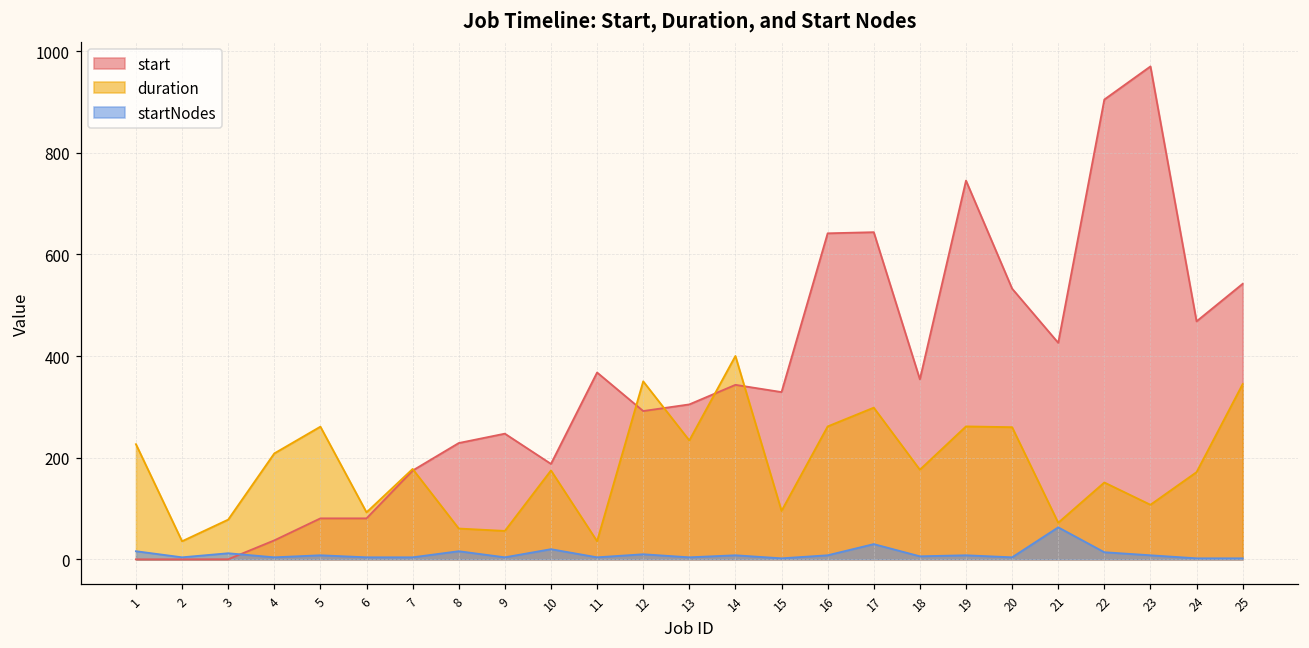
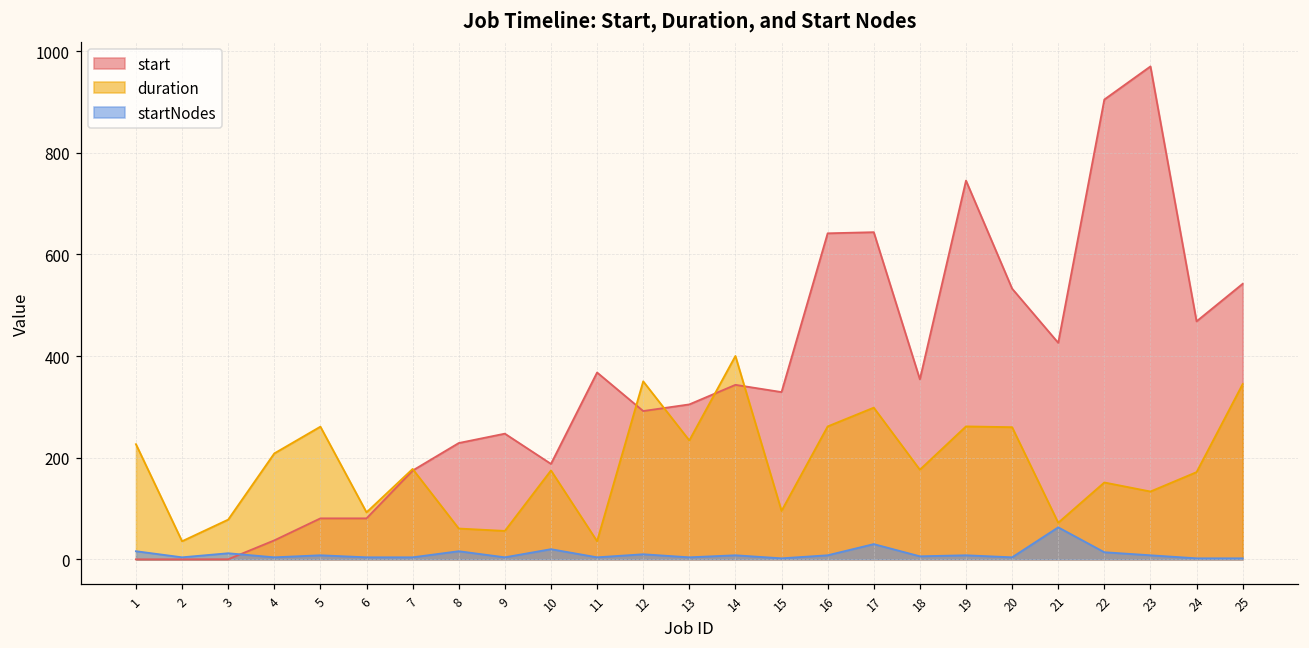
  {
    "start": {
      "1": 0,
      "3": 0,
      "4": 40,
      "5": 80,
      "6": 80,
      "8": 230,
      "9": 250,
      "10": 190,
      "11": 370,
      "12": 290,
      "13": 300,
      "14": 340,
      "15": 330,
      "16": 640,
      "17": 640,
      "18": 350,
      "19": 750,
      "20": 530,
      "21": 430,
      "22": 900,
      "23": 970,
      "24": 470,
      "25": 540
    },
    "duration": {
      "1": 230,
      "2": 40,
      "3": 80,
      "4": 210,
      "5": 260,
      "6": 90,
      "8": 60,
      "9": 60,
      "10": 170,
      "11": 40,
      "12": 350,
      "13": 230,
      "14": 400,
      "15": 100,
      "16": 260,
      "17": 300,
      "18": 180,
      "19": 260,
      "20": 260,
      "21": 70,
      "22": 150,
-     "23": 110,
+     "23": 130,
      "24": 170,
      "25": 340
    },
    "startNodes": {
      "1": 20,
      "3": 10,
      "4": 0,
      "5": 10,
      "6": 0,
      "7": 0,
      "8": 20,
      "9": 0,
      "10": 20,
      "11": 0,
      "12": 10,
      "13": 0,
      "14": 10,
      "15": 0,
      "16": 10,
      "17": 30,
      "18": 10,
      "19": 10,
      "20": 0,
      "21": 60,
      "22": 10,
      "23": 10,
      "24": 0,
      "25": 0
    }
  }
